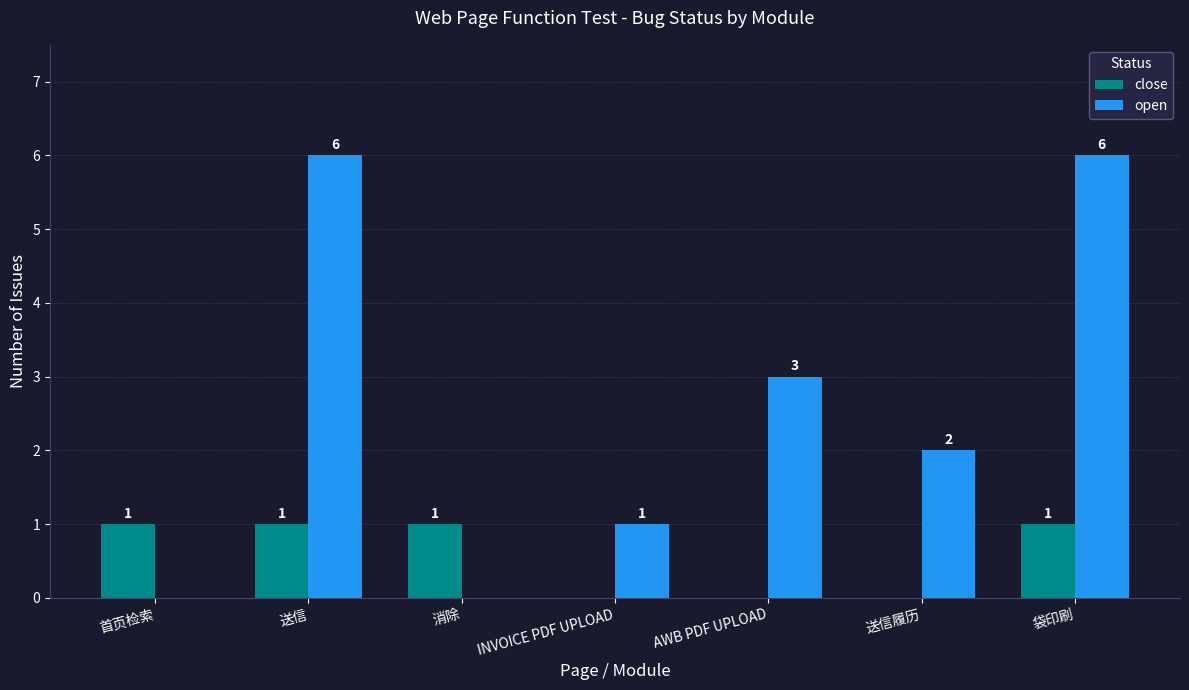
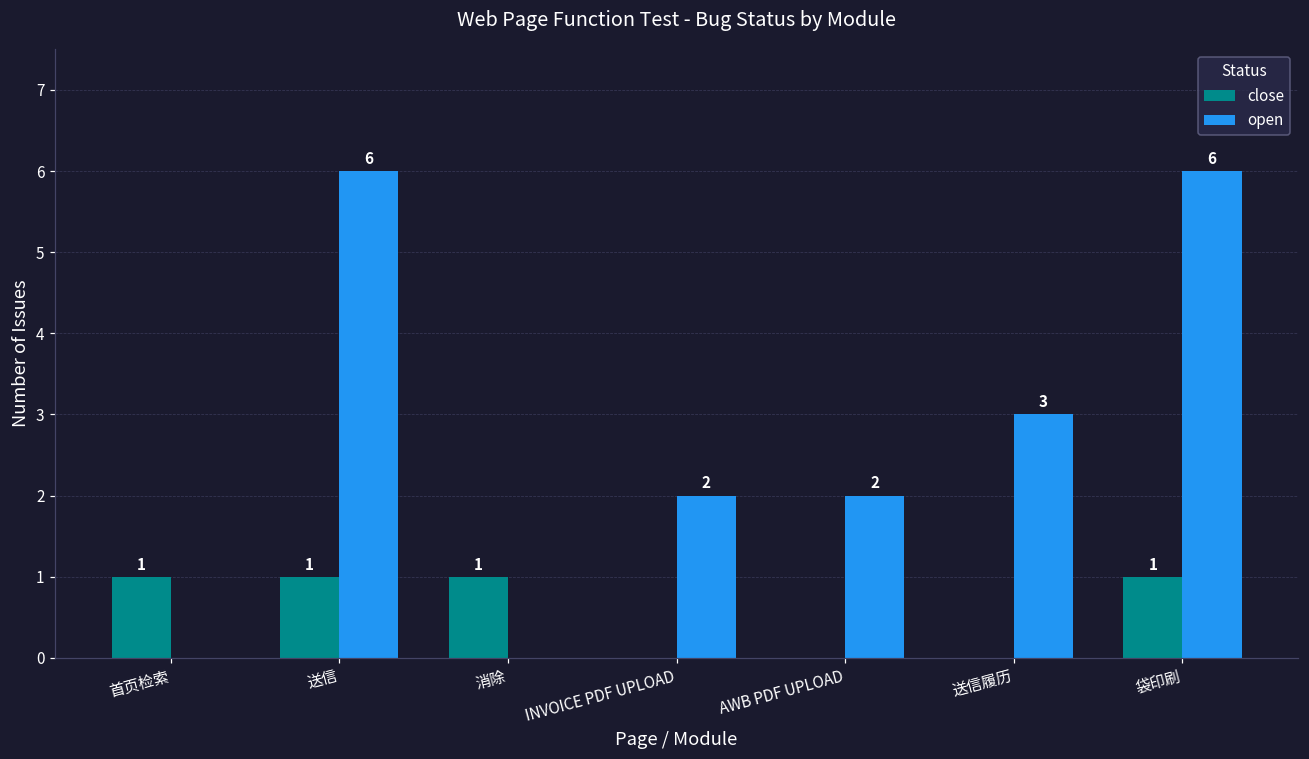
  {
    "close": {
      "首页检索": 1,
      "送信": 1,
      "消除": 1,
      "袋印刷": 1
    },
    "open": {
      "送信": 6,
-     "INVOICE PDF UPLOAD": 1,
-     "AWB PDF UPLOAD": 3,
-     "送信履历": 2,
+     "INVOICE PDF UPLOAD": 2,
+     "AWB PDF UPLOAD": 2,
+     "送信履历": 3,
      "袋印刷": 6
    }
  }
